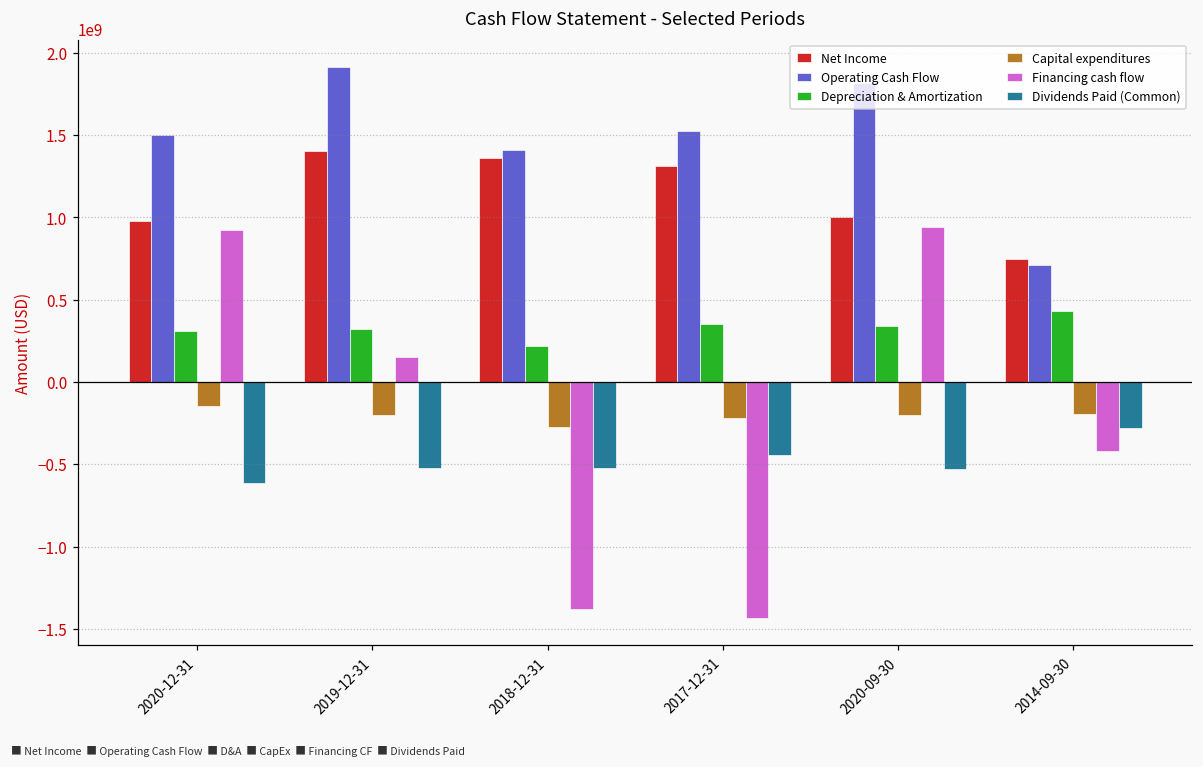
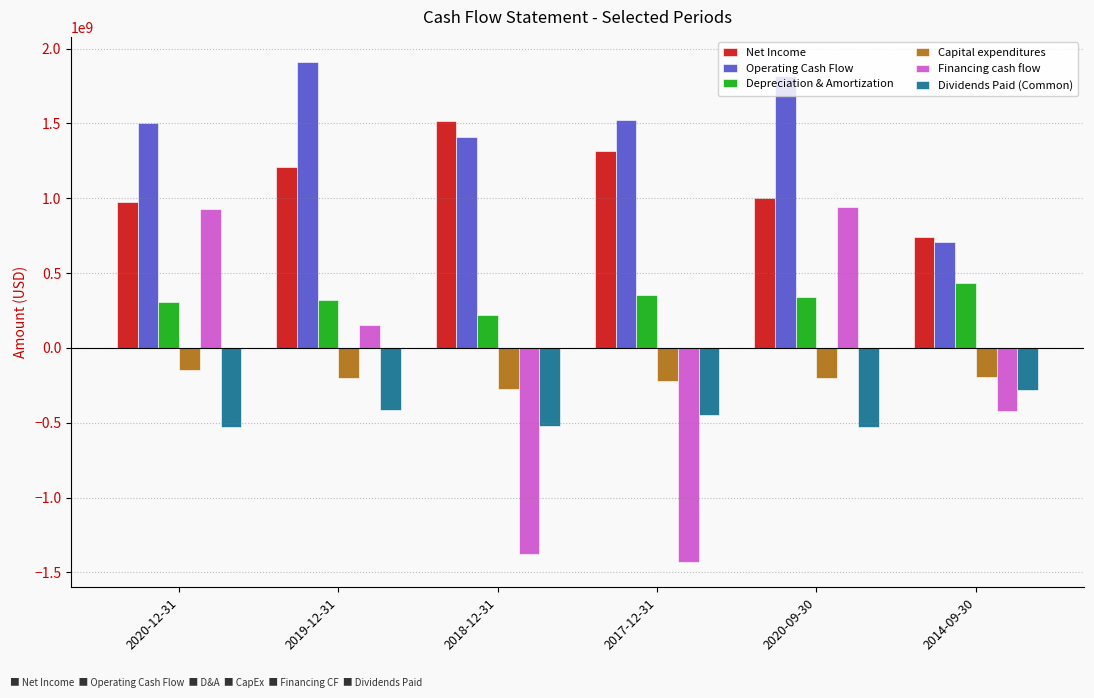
  {
    "Net Income": {
      "2020-12-31": 980000000,
-     "2019-12-31": 1400000000,
-     "2018-12-31": 1360000000,
+     "2019-12-31": 1210000000,
+     "2018-12-31": 1510000000,
      "2017-12-31": 1310000000,
      "2020-09-30": 1000000000,
      "2014-09-30": 740000000
    },
    "Operating Cash Flow": {
      "2020-12-31": 1500000000,
      "2019-12-31": 1910000000,
      "2018-12-31": 1410000000,
      "2017-12-31": 1520000000,
      "2014-09-30": 710000000
    },
    "Depreciation & Amortization": {
      "2020-12-31": 310000000,
      "2019-12-31": 320000000,
      "2018-12-31": 220000000,
      "2017-12-31": 350000000,
      "2020-09-30": 340000000,
      "2014-09-30": 430000000
    },
    "Capital expenditures": {
      "2020-12-31": -150000000,
      "2019-12-31": -200000000,
      "2018-12-31": -280000000,
      "2017-12-31": -220000000,
      "2020-09-30": -200000000,
      "2014-09-30": -190000000
    },
    "Financing cash flow": {
      "2020-12-31": 920000000,
      "2019-12-31": 150000000,
      "2018-12-31": -1380000000,
      "2017-12-31": -1430000000,
      "2020-09-30": 940000000,
      "2014-09-30": -420000000
    },
    "Dividends Paid (Common)": {
-     "2020-12-31": -610000000,
-     "2019-12-31": -530000000,
+     "2020-12-31": -530000000,
+     "2019-12-31": -410000000,
      "2018-12-31": -520000000,
      "2017-12-31": -450000000,
      "2020-09-30": -530000000,
      "2014-09-30": -280000000
    }
  }
